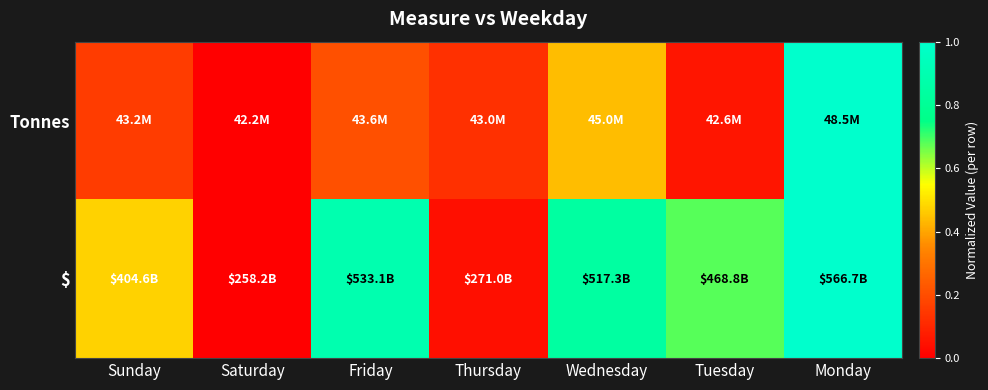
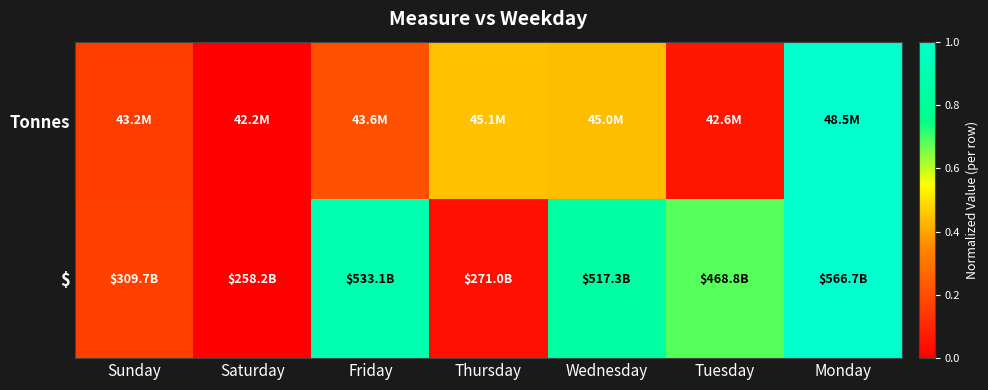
  {
    "Tonnes": {
      "Sunday": "43.2M",
      "Saturday": "42.2M",
      "Friday": "43.6M",
-     "Thursday": "43.0M",
+     "Thursday": "45.1M",
      "Wednesday": "45.0M",
      "Tuesday": "42.6M",
      "Monday": "48.5M"
    },
    "$": {
-     "Sunday": "$404.6B",
+     "Sunday": "$309.7B",
      "Saturday": "$258.2B",
      "Friday": "$533.1B",
      "Thursday": "$271.0B",
      "Wednesday": "$517.3B",
      "Tuesday": "$468.8B",
      "Monday": "$566.7B"
    }
  }
